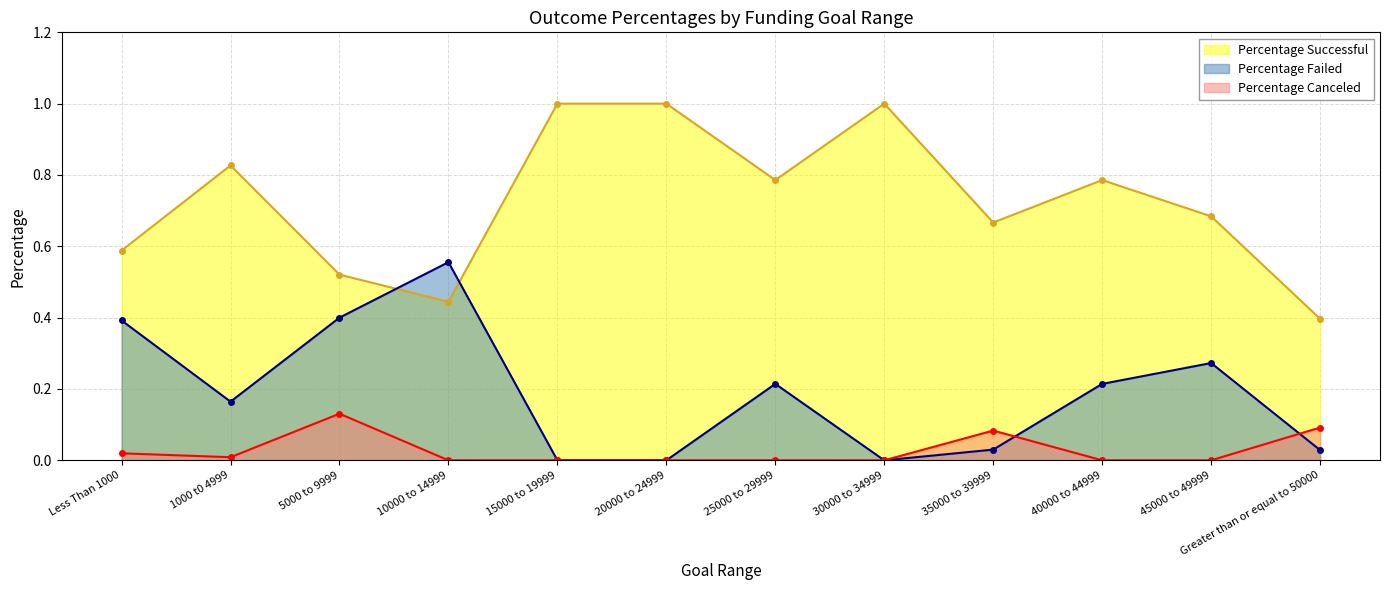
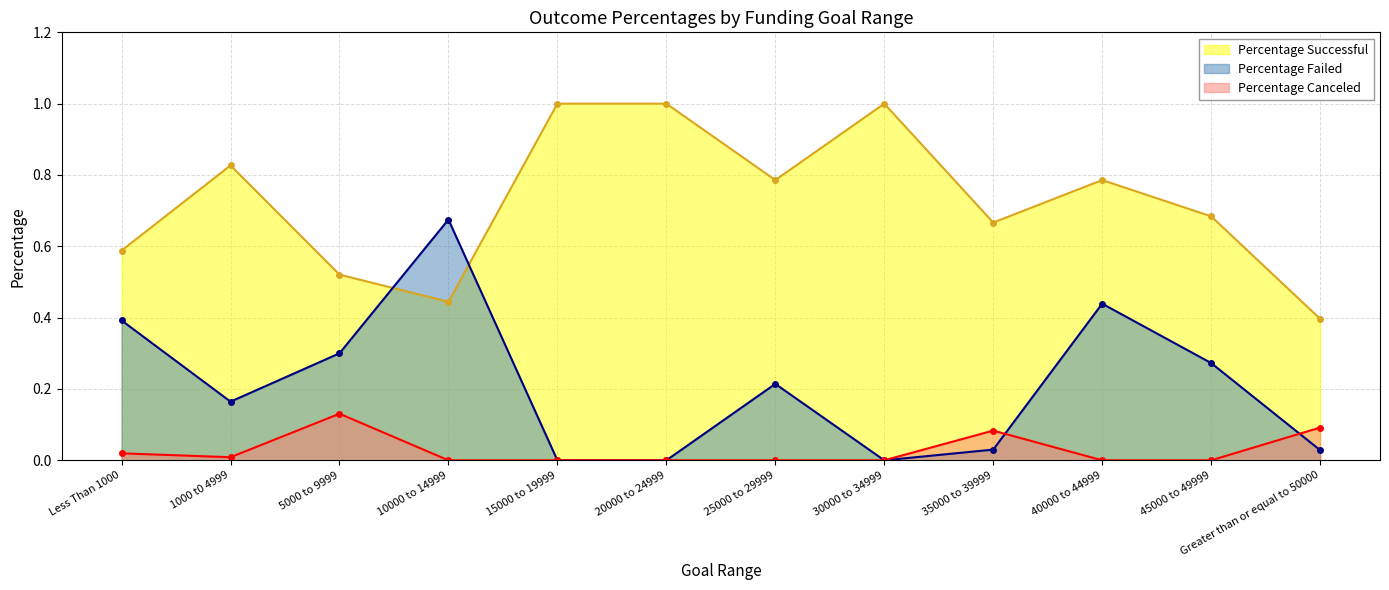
  {
    "Percentage Successful": {
      "Less Than 1000": 0.59,
      "1000 t0 4999": 0.83,
      "5000 to 9999": 0.52,
      "10000 to 14999": 0.44,
      "15000 to 19999": 1.00,
      "20000 to 24999": 1.00,
      "25000 to 29999": 0.79,
      "30000 to 34999": 1.00,
      "35000 to 39999": 0.67,
      "40000 to 44999": 0.79,
      "45000 to 49999": 0.68,
      "Greater than or equal to 50000": 0.40
    },
    "Percentage Failed": {
      "Less Than 1000": 0.39,
      "1000 t0 4999": 0.16,
-     "5000 to 9999": 0.4,
-     "10000 to 14999": 0.56,
+     "5000 to 9999": 0.3,
+     "10000 to 14999": 0.68,
      "25000 to 29999": 0.21,
      "35000 to 39999": 0.03,
-     "40000 to 44999": 0.21,
+     "40000 to 44999": 0.44,
      "45000 to 49999": 0.27,
      "Greater than or equal to 50000": 0.03
    },
    "Percentage Canceled": {
      "Less Than 1000": 0.02,
      "1000 t0 4999": 0.01,
      "5000 to 9999": 0.13,
      "10000 to 14999": 0.00,
      "25000 to 29999": 0.00,
      "35000 to 39999": 0.08,
      "40000 to 44999": 0.00,
      "45000 to 49999": 0.00,
      "Greater than or equal to 50000": 0.09
    }
  }
